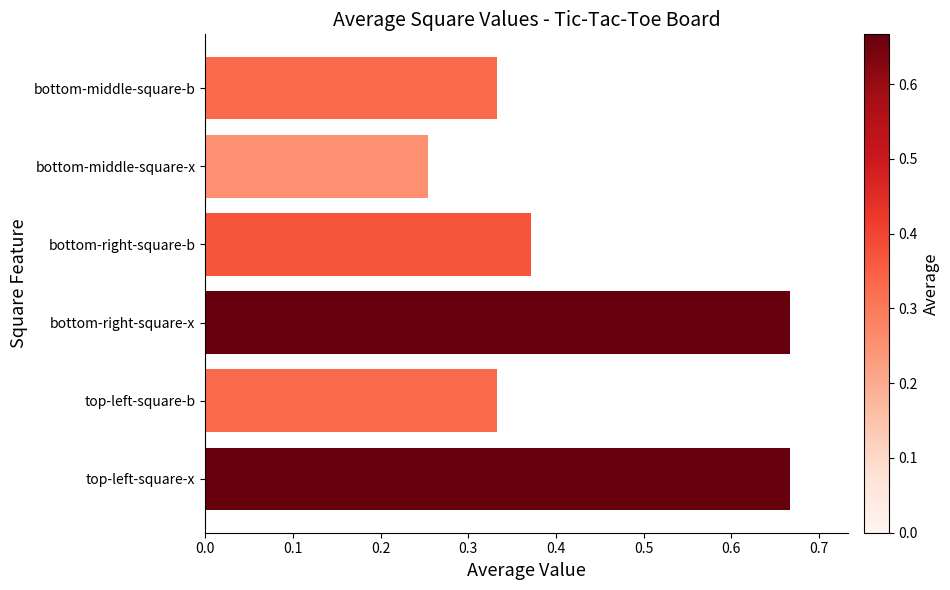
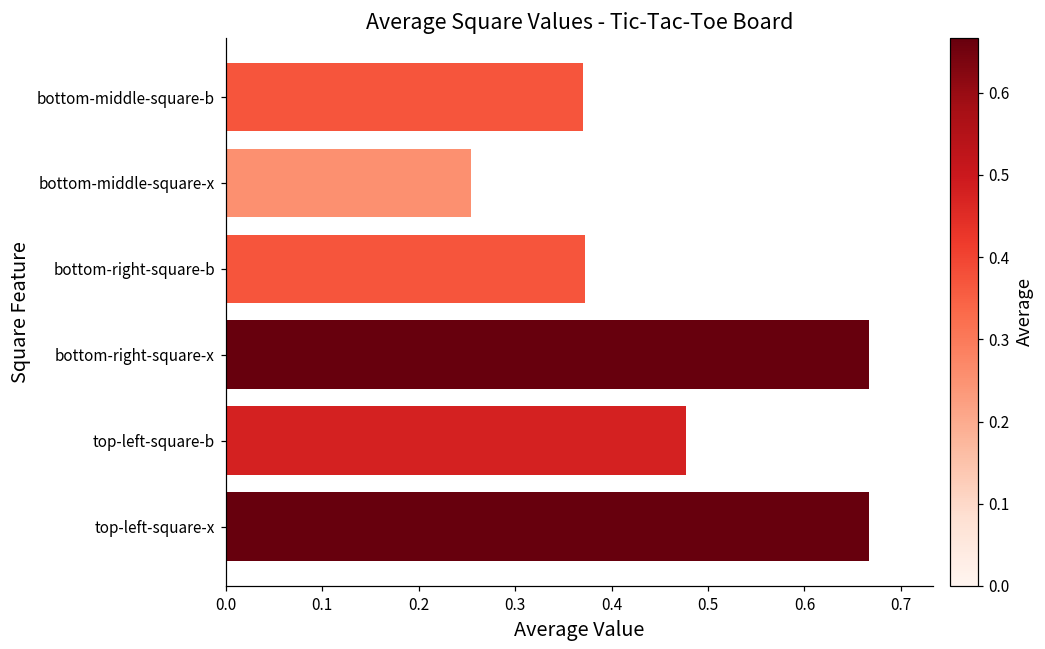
  {
-   "bottom-middle-square-b": 0.33,
+   "bottom-middle-square-b": 0.37,
    "bottom-middle-square-x": 0.25,
    "bottom-right-square-b": 0.37,
    "bottom-right-square-x": 0.67,
-   "top-left-square-b": 0.33,
+   "top-left-square-b": 0.48,
    "top-left-square-x": 0.67
  }
